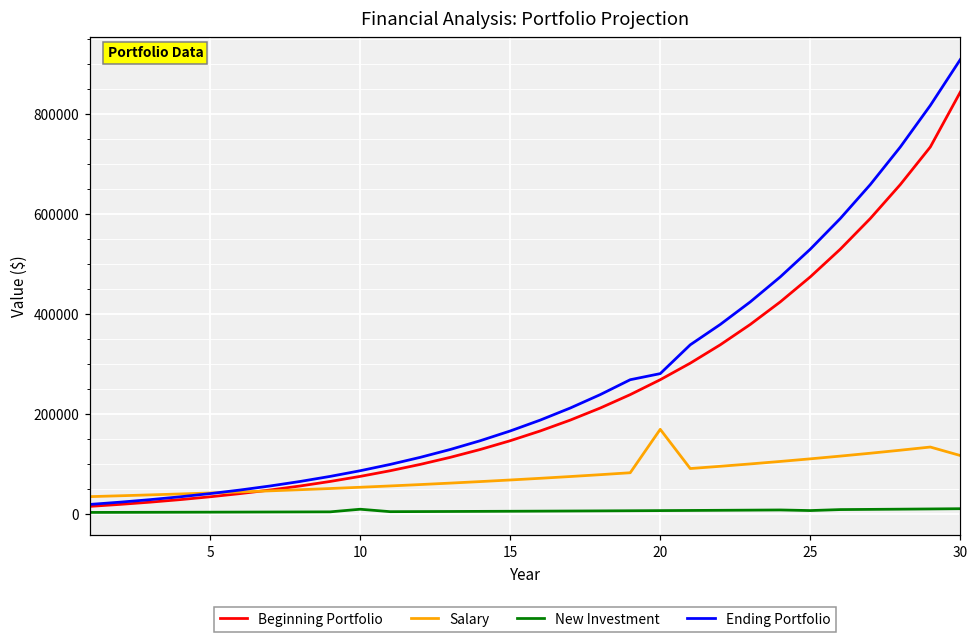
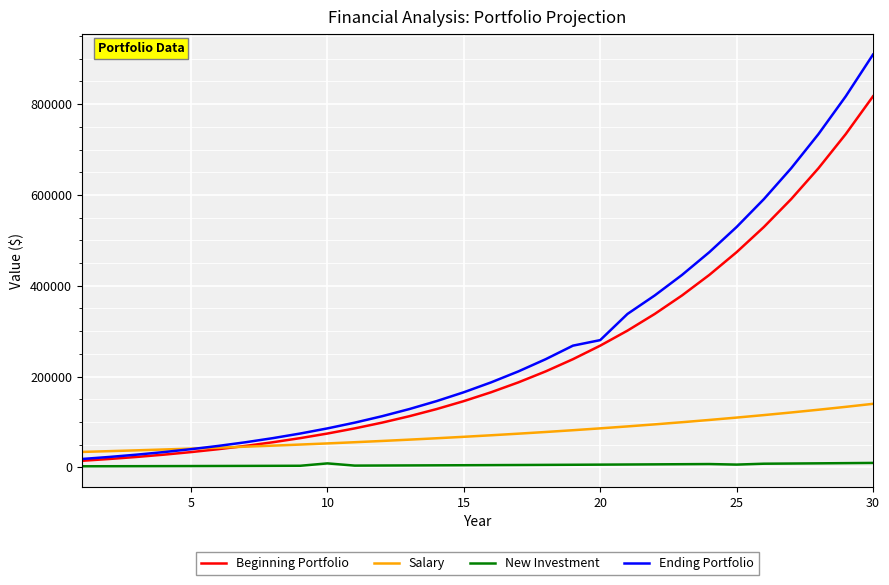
  {
    "Beginning Portfolio": {
      "5": 30000,
      "10": 70000,
      "15": 150000,
      "20": 270000,
      "25": 470000,
-     "30": 840000
+     "30": 820000
    },
    "Salary": {
      "10": 50000,
      "15": 70000,
-     "20": 170000,
+     "20": 90000,
      "25": 110000,
-     "30": 120000
+     "30": 140000
    },
    "New Investment": {
      "5": 0,
      "10": 10000,
      "15": 0,
      "20": 10000,
      "25": 10000,
      "30": 10000
    },
    "Ending Portfolio": {
      "10": 90000,
      "15": 170000,
      "20": 280000,
      "25": 530000,
      "30": 910000
    }
  }
